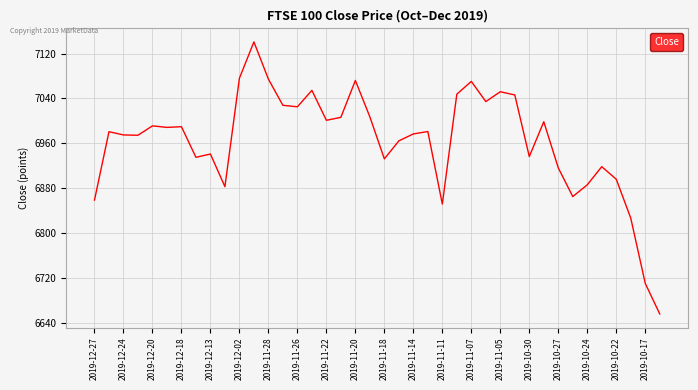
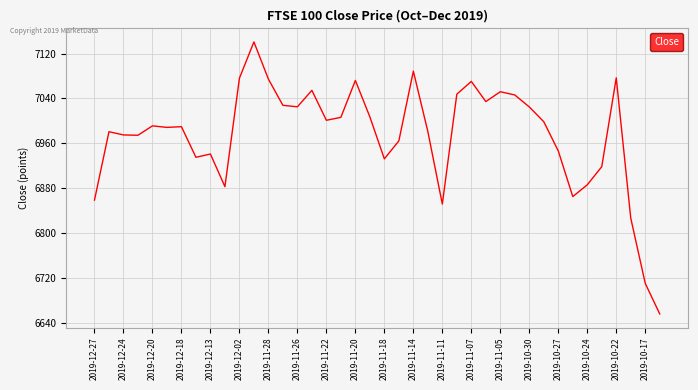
  {
    "2019-12-27": 6860,
    "2019-12-24": 6980,
    "2019-12-20": 6990,
    "2019-12-18": 6990,
    "2019-12-13": 6940,
    "2019-12-02": 7080,
    "2019-11-28": 7070,
    "2019-11-26": 7030,
    "2019-11-22": 7000,
    "2019-11-20": 7070,
    "2019-11-18": 6930,
-   "2019-11-14": 6980,
+   "2019-11-14": 7090,
    "2019-11-11": 6850,
    "2019-11-07": 7070,
    "2019-11-05": 7050,
-   "2019-10-30": 6940,
-   "2019-10-27": 6920,
+   "2019-10-30": 7020,
+   "2019-10-27": 6950,
    "2019-10-24": 6890,
-   "2019-10-22": 6900,
+   "2019-10-22": 7080,
    "2019-10-17": 6710
  }
